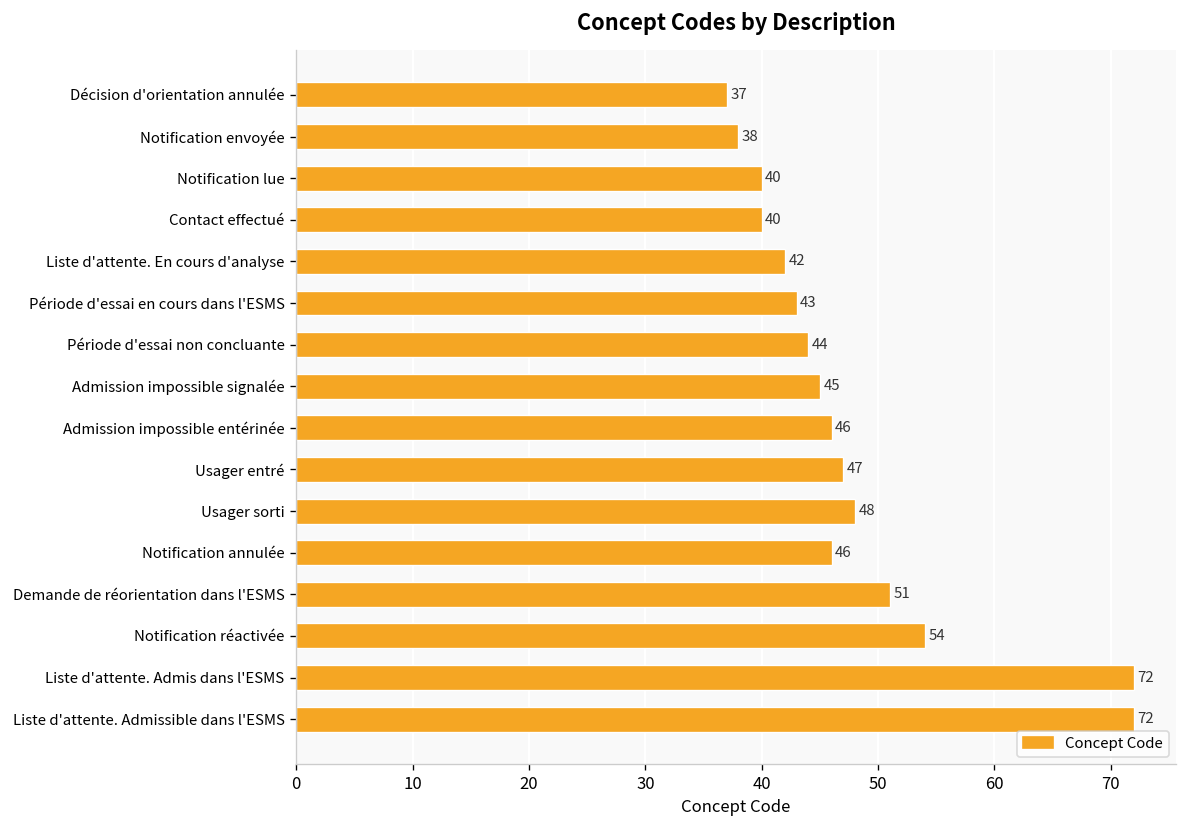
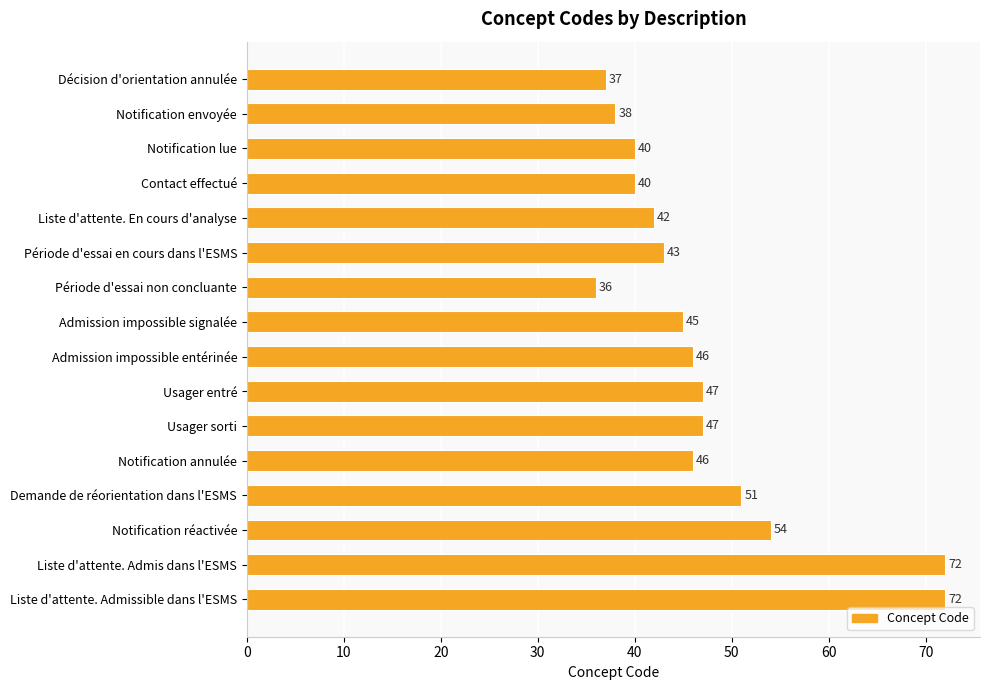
  {
    "Décision d'orientation annulée": 37,
    "Notification envoyée": 38,
    "Notification lue": 40,
    "Contact effectué": 40,
    "Liste d'attente. En cours d'analyse": 42,
    "Période d'essai en cours dans l'ESMS": 43,
-   "Période d'essai non concluante": 44,
+   "Période d'essai non concluante": 36,
    "Admission impossible signalée": 45,
    "Admission impossible entérinée": 46,
    "Usager entré": 47,
-   "Usager sorti": 48,
+   "Usager sorti": 47,
    "Notification annulée": 46,
    "Demande de réorientation dans l'ESMS": 51,
    "Notification réactivée": 54,
    "Liste d'attente. Admis dans l'ESMS": 72,
    "Liste d'attente. Admissible dans l'ESMS": 72
  }
